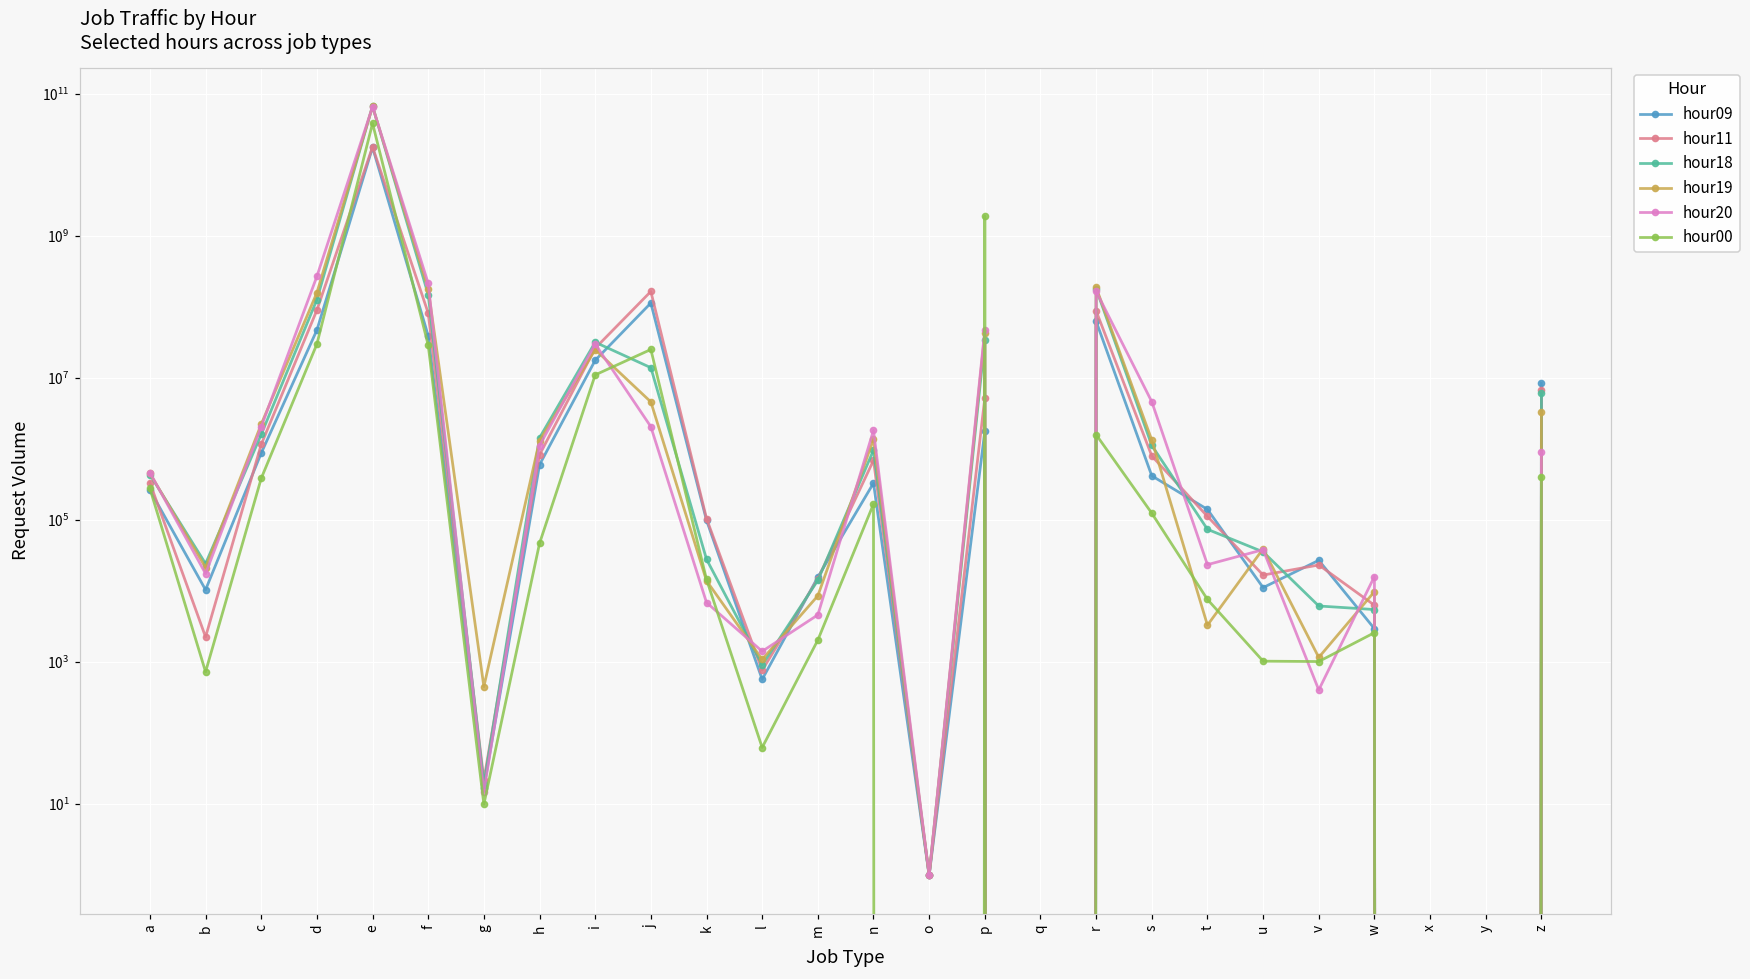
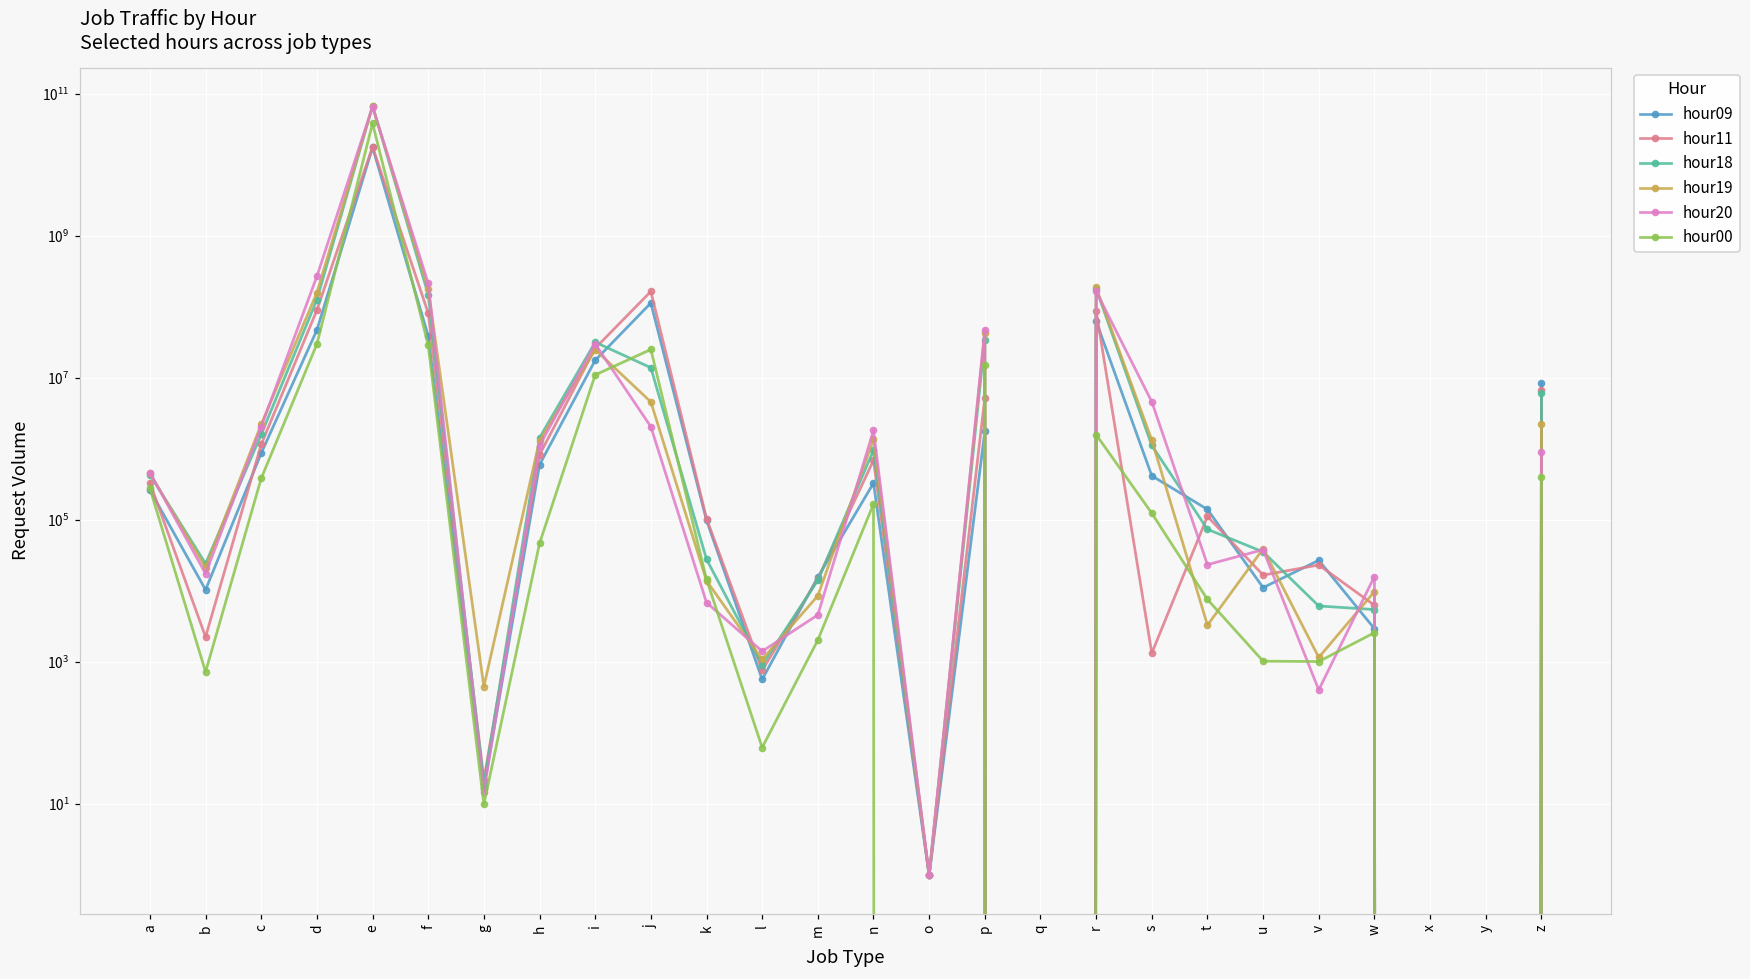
  {
    "hour11": {
      "a": 300000,
      "b": 2300,
      "c": 1200000,
      "d": 90000000,
      "f": 80000000,
      "g": 22,
      "h": 800000,
      "j": 170000000,
      "l": 800,
      "n": 700000,
      "p": 5000000,
      "r": 90000000,
-     "s": 800000,
+     "s": 1300,
      "t": 110000,
      "u": 17000,
      "v": 23000,
      "w": 6000,
      "z": 7000000
    },
    "hour19": {
      "b": 22000,
      "d": 160000000,
      "f": 180000000,
      "g": 500,
      "j": 5000000,
      "l": 1100,
      "m": 9000,
      "n": 1400000,
      "p": 40000000,
      "s": 1400000,
      "t": 3000,
      "v": 1200,
      "w": 10000,
-     "z": 3000000
+     "z": 2300000
    },
    "hour20": {
      "b": 18000,
      "d": 270000000,
      "f": 220000000,
      "g": 15,
      "h": 1100000,
      "j": 2100000,
      "k": 7000,
      "l": 1400,
      "m": 5000,
      "n": 1900000,
      "p": 50000000,
      "s": 5000000,
      "t": 24000,
      "v": 400,
      "w": 16000,
      "z": 900000
    },
    "hour00": {
      "b": 700,
      "c": 400000,
      "d": 30000000,
      "e": 40000000000,
      "f": 30000000,
      "g": 10,
      "h": 50000,
      "i": 11000000,
      "j": 25000000,
      "l": 60,
      "m": 2100,
      "n": 170000,
-     "p": 1900000000,
+     "p": 15000000,
      "r": 1600000,
      "s": 130000,
      "t": 8000,
      "u": 1000,
      "v": 1000,
      "w": 2600,
      "z": 400000
    }
  }
